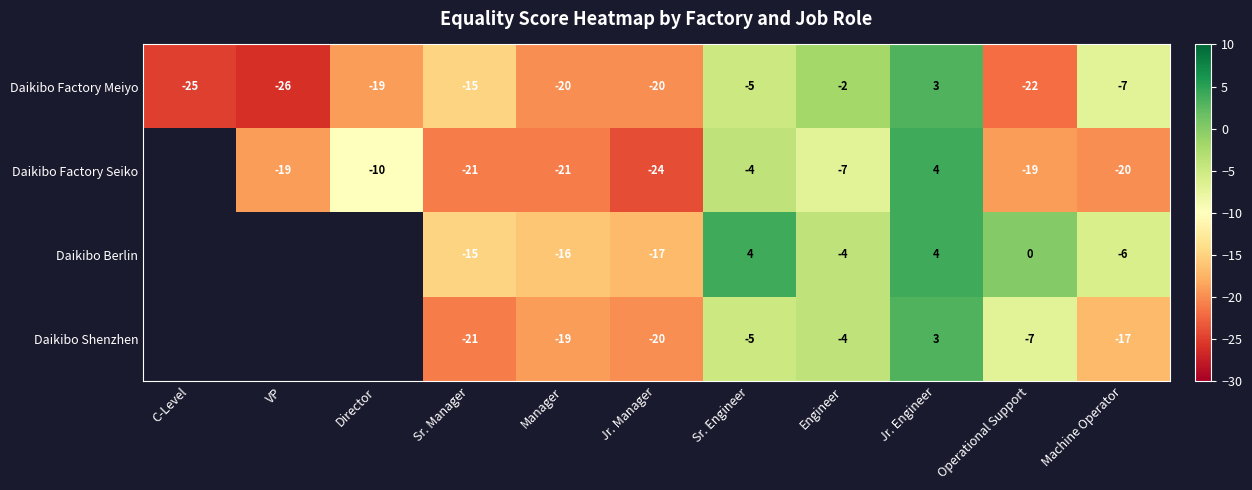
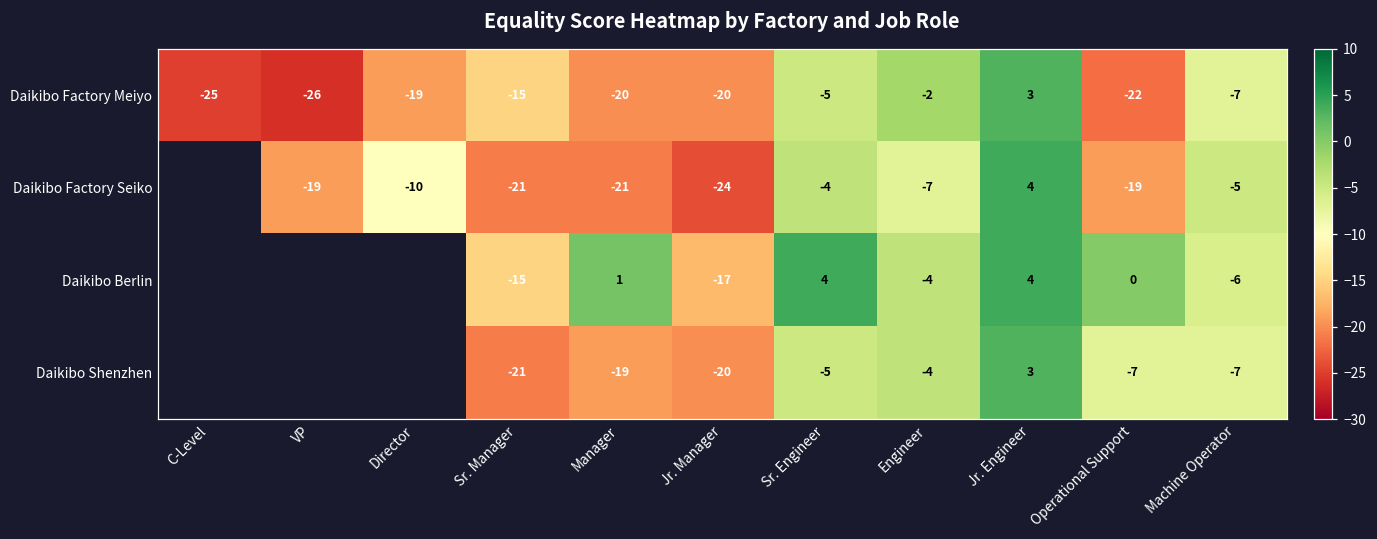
  {
    "Daikibo Factory Meiyo": {
      "C-Level": -25,
      "VP": -26,
      "Director": -19,
      "Sr. Manager": -15,
      "Manager": -20,
      "Jr. Manager": -20,
      "Sr. Engineer": -5,
      "Engineer": -2,
      "Jr. Engineer": 3,
      "Operational Support": -22,
      "Machine Operator": -7
    },
    "Daikibo Factory Seiko": {
      "VP": -19,
      "Director": -10,
      "Sr. Manager": -21,
      "Manager": -21,
      "Jr. Manager": -24,
      "Sr. Engineer": -4,
      "Engineer": -7,
      "Jr. Engineer": 4,
      "Operational Support": -19,
-     "Machine Operator": -20
+     "Machine Operator": -5
    },
    "Daikibo Berlin": {
      "Sr. Manager": -15,
-     "Manager": -16,
+     "Manager": 1,
      "Jr. Manager": -17,
      "Sr. Engineer": 4,
      "Engineer": -4,
      "Jr. Engineer": 4,
      "Operational Support": 0,
      "Machine Operator": -6
    },
    "Daikibo Shenzhen": {
      "Sr. Manager": -21,
      "Manager": -19,
      "Jr. Manager": -20,
      "Sr. Engineer": -5,
      "Engineer": -4,
      "Jr. Engineer": 3,
      "Operational Support": -7,
-     "Machine Operator": -17
+     "Machine Operator": -7
    }
  }
